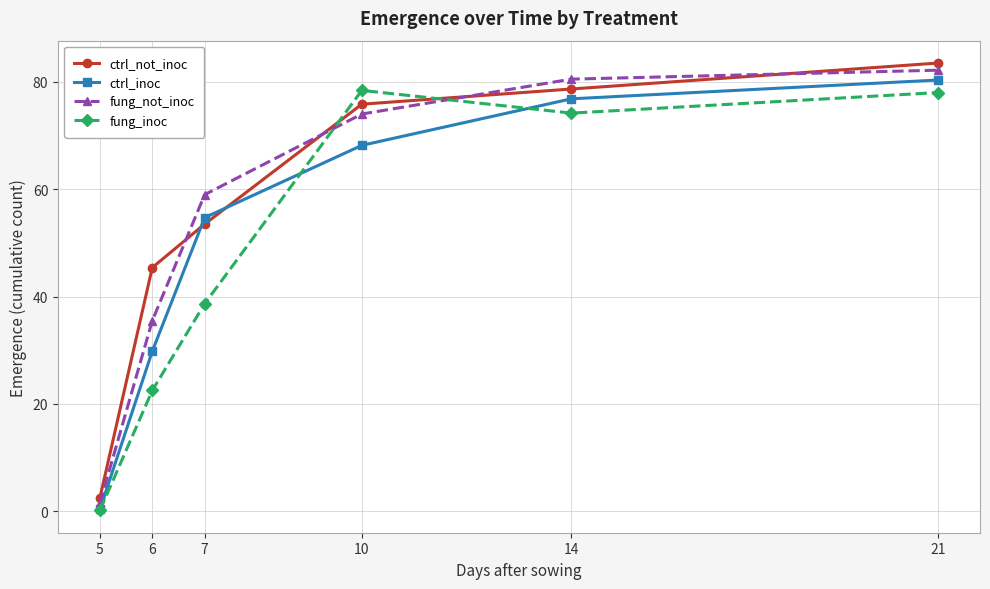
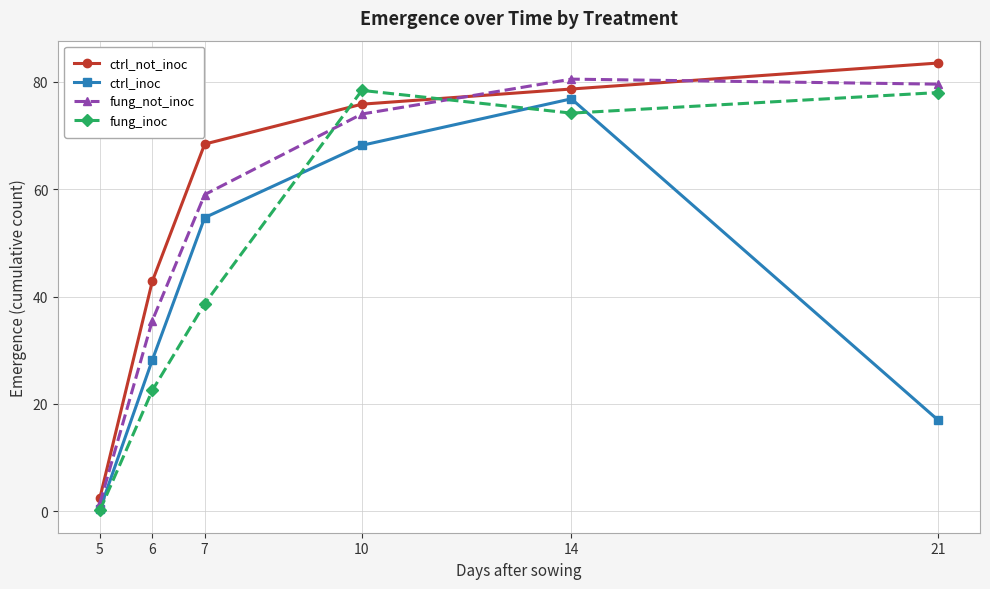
  {
    "ctrl_not_inoc": {
      "5": 3,
-     "6": 45,
-     "7": 54,
+     "6": 43,
+     "7": 68,
      "10": 76,
      "14": 79,
      "21": 84
    },
    "ctrl_inoc": {
-     "6": 30,
+     "6": 28,
      "7": 55,
      "10": 68,
      "14": 77,
-     "21": 80
+     "21": 17
    },
    "fung_not_inoc": {
      "5": 2,
      "6": 36,
      "7": 59,
      "10": 74,
      "14": 81,
-     "21": 82
+     "21": 80
    },
    "fung_inoc": {
      "6": 23,
      "7": 39,
      "10": 78,
      "14": 74,
      "21": 78
    }
  }
